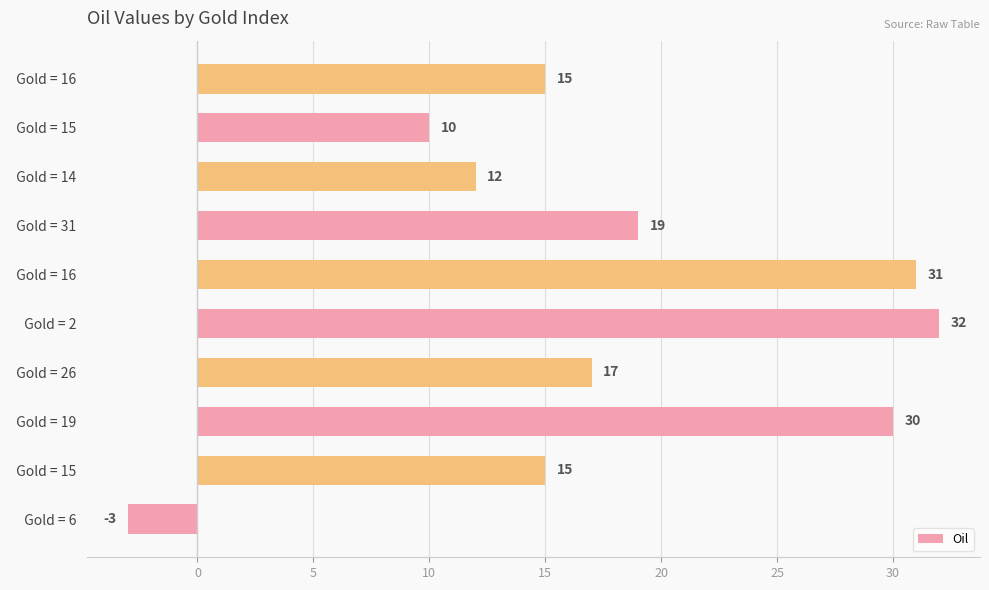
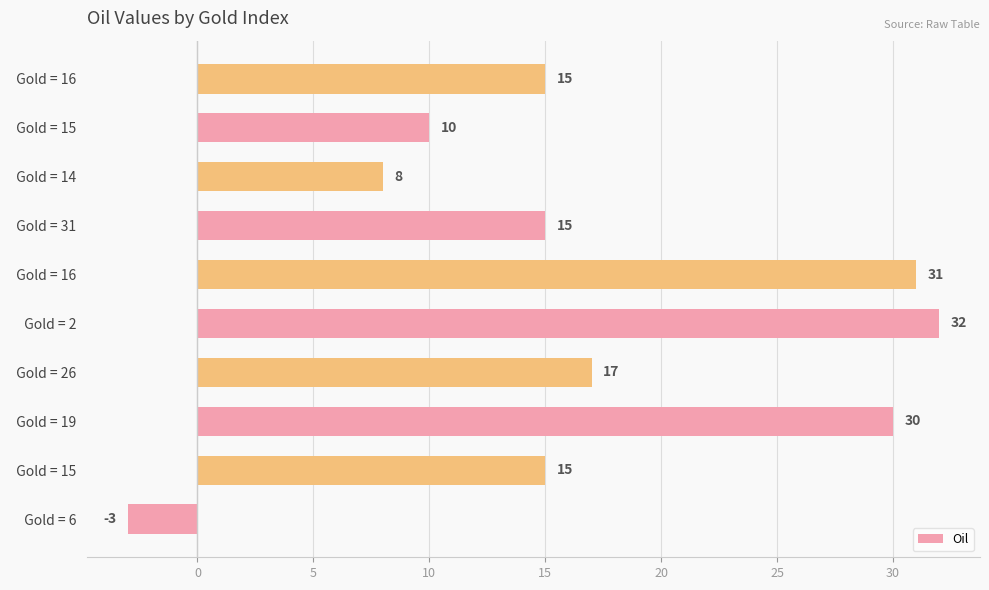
  {
-   "Gold = 14": 12,
-   "Gold = 31": 19,
+   "Gold = 14": 8,
+   "Gold = 31": 15,
    "Gold = 2": 32,
    "Gold = 26": 17,
    "Gold = 19": 30,
    "Gold = 6": -3
  }
